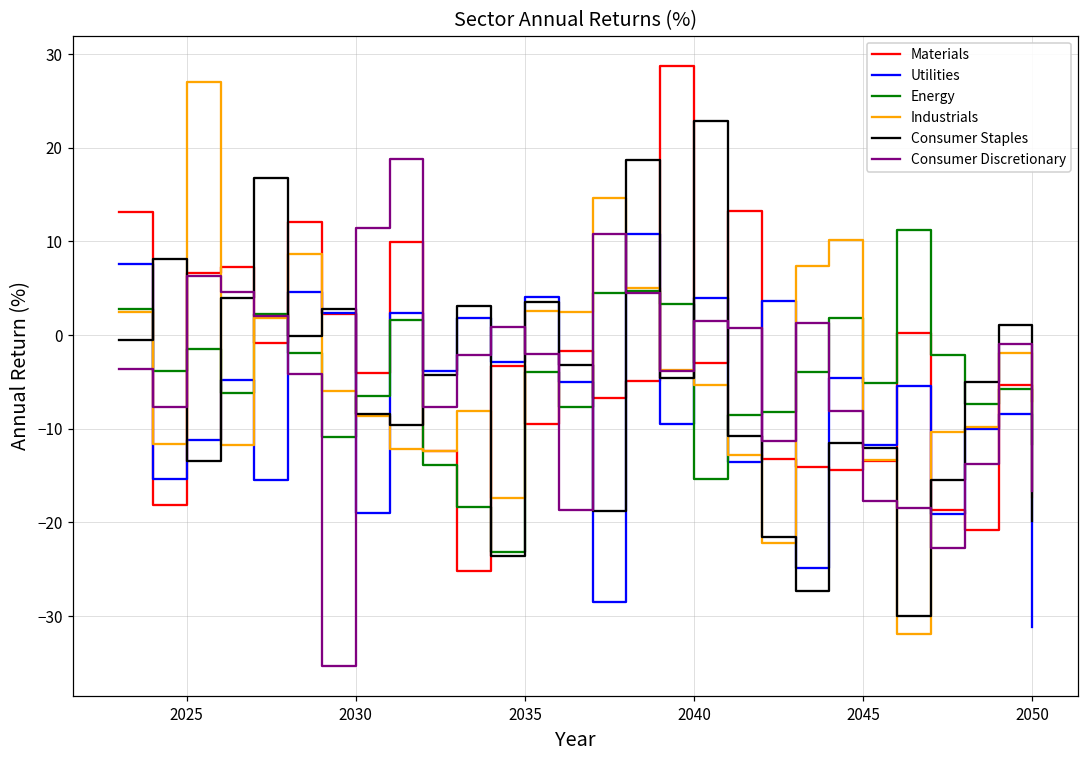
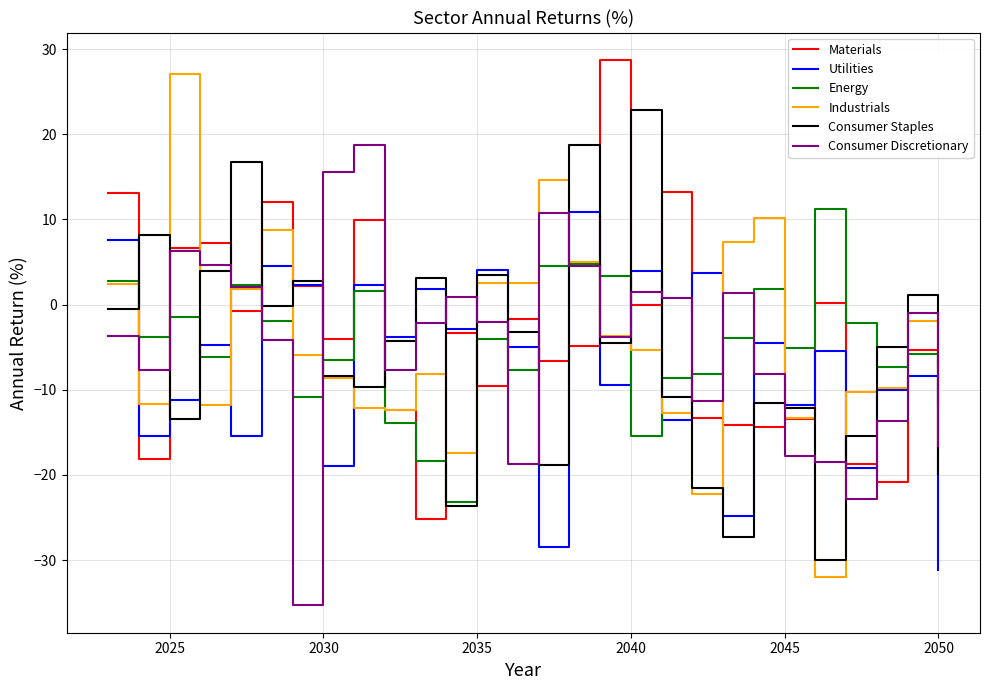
  {
    "Materials": {
      "2025": 7,
      "2030": -4,
      "2035": -10,
-     "2040": -3,
+     "2040": 0,
      "2050": -7
    },
    "Utilities": {
      "2025": -11,
      "2030": -19,
      "2035": 4,
      "2040": 4,
      "2045": -12,
      "2050": -31
    },
    "Energy": {
      "2025": -1,
      "2030": -6,
      "2035": -4,
      "2040": -15,
      "2045": -5,
      "2050": -12
    },
    "Industrials": {
      "2025": 27,
      "2035": 3,
      "2040": -5,
      "2050": -17
    },
    "Consumer Staples": {
      "2025": -13,
      "2035": 3,
      "2040": 23,
      "2045": -12,
      "2050": -20
    },
    "Consumer Discretionary": {
      "2025": 6,
-     "2030": 11,
+     "2030": 16,
      "2035": -2,
      "2040": 2,
      "2045": -18,
      "2050": -17
    }
  }
